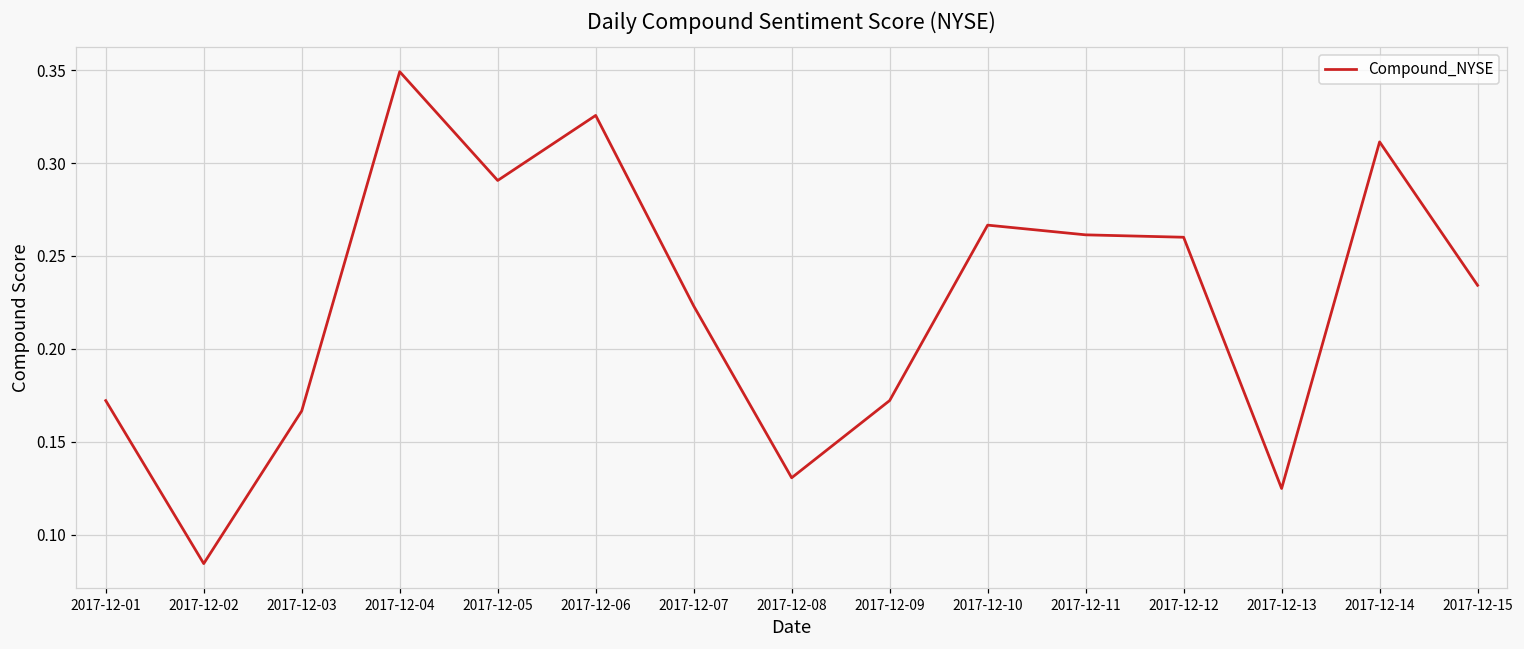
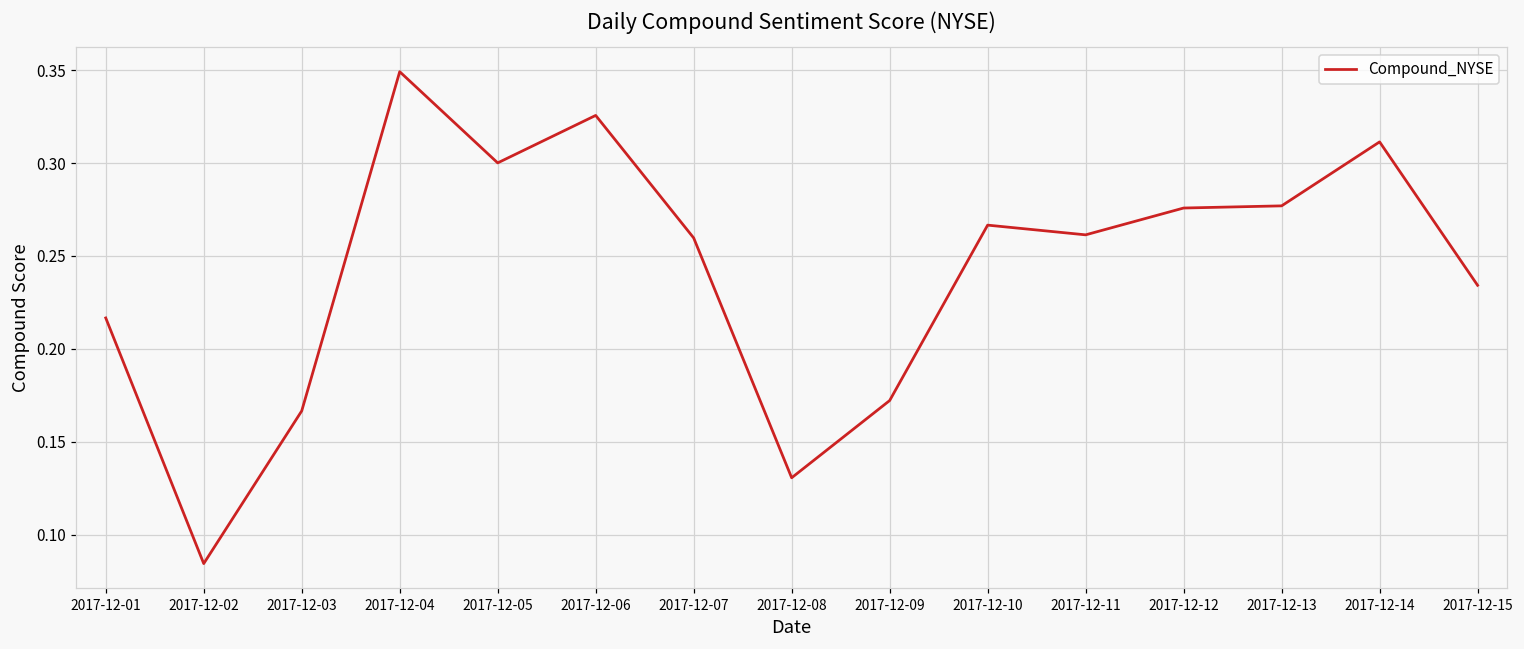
  {
-   "2017-12-01": 0.172,
+   "2017-12-01": 0.217,
    "2017-12-02": 0.084,
    "2017-12-03": 0.167,
    "2017-12-04": 0.349,
-   "2017-12-05": 0.291,
+   "2017-12-05": 0.300,
    "2017-12-06": 0.326,
-   "2017-12-07": 0.223,
+   "2017-12-07": 0.260,
    "2017-12-08": 0.131,
    "2017-12-09": 0.172,
    "2017-12-10": 0.267,
    "2017-12-11": 0.261,
-   "2017-12-12": 0.260,
-   "2017-12-13": 0.125,
+   "2017-12-12": 0.276,
+   "2017-12-13": 0.277,
    "2017-12-14": 0.311,
    "2017-12-15": 0.234
  }
